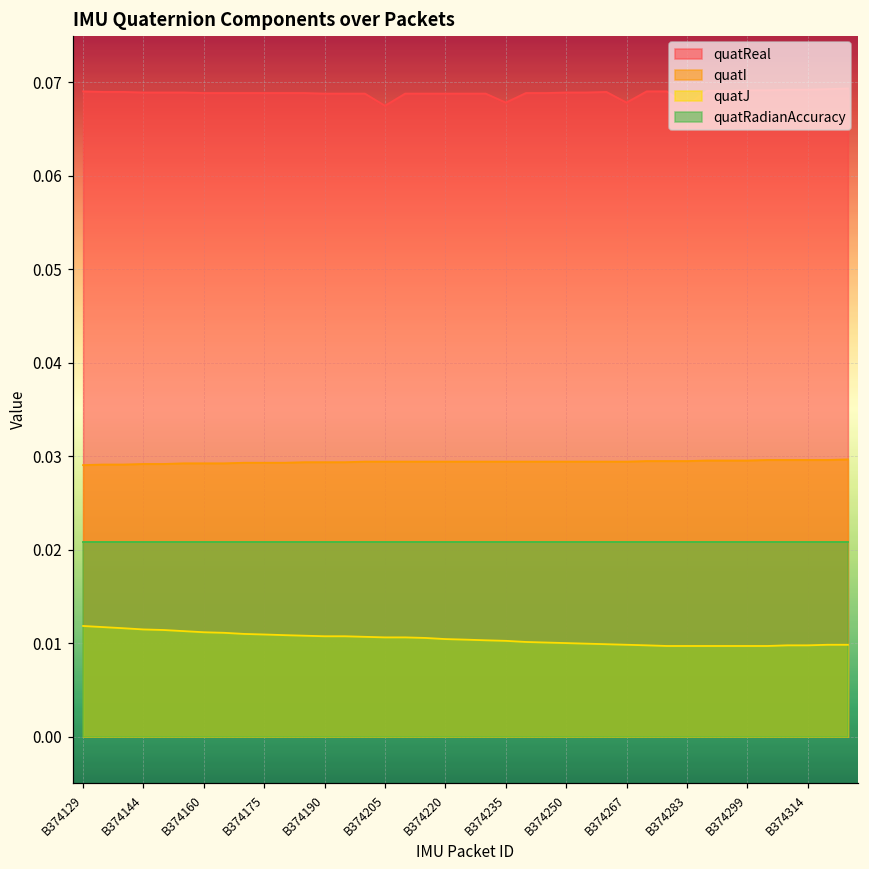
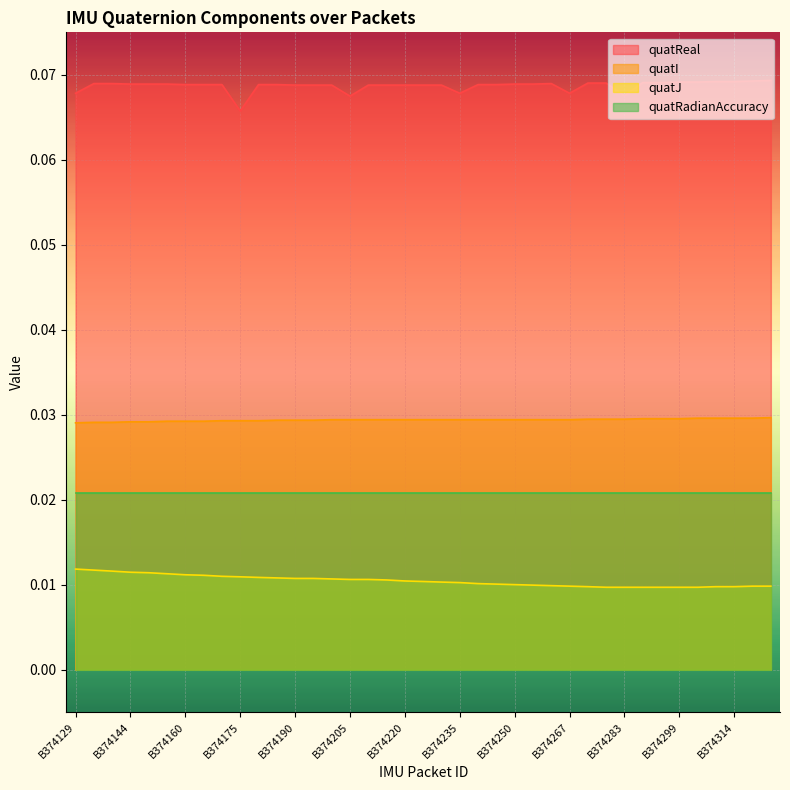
  {
    "quatReal": {
-     "B374129": 0.069,
+     "B374129": 0.068,
      "B374144": 0.069,
      "B374160": 0.069,
-     "B374175": 0.069,
+     "B374175": 0.066,
      "B374190": 0.069,
      "B374205": 0.067,
      "B374220": 0.069,
      "B374235": 0.068,
      "B374250": 0.069,
      "B374267": 0.068
    },
    "quatRadianAccuracy": {
      "B374129": 0.021,
      "B374144": 0.021,
      "B374160": 0.021,
      "B374175": 0.021,
      "B374190": 0.021,
      "B374205": 0.021,
      "B374220": 0.021,
      "B374235": 0.021,
      "B374250": 0.021,
      "B374267": 0.021,
      "B374283": 0.021,
      "B374299": 0.021,
      "B374314": 0.021
    }
  }
